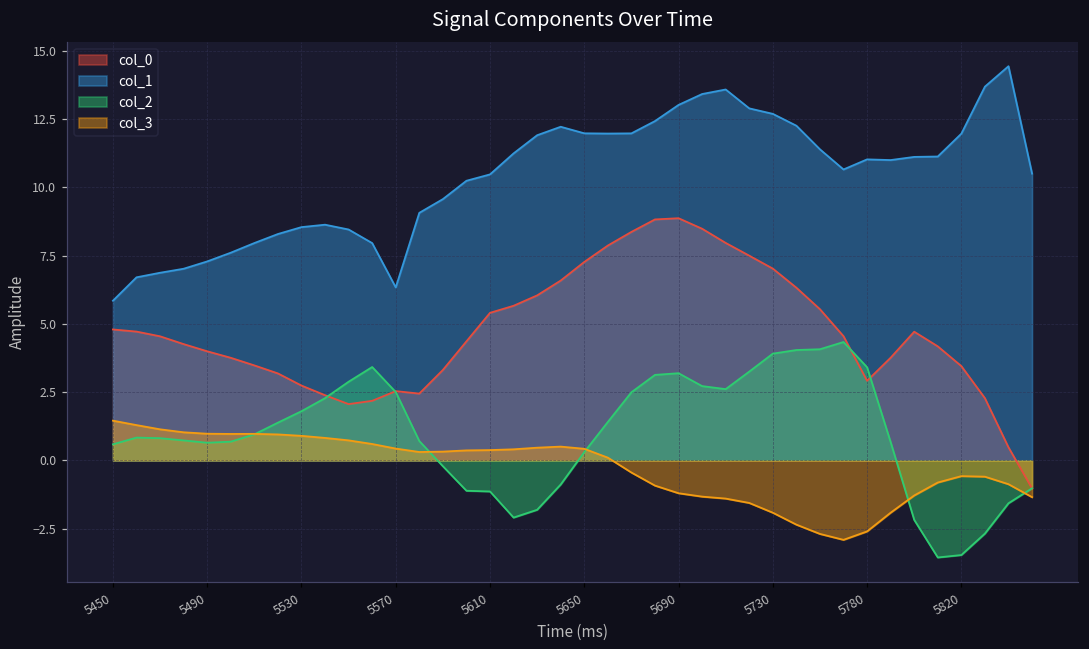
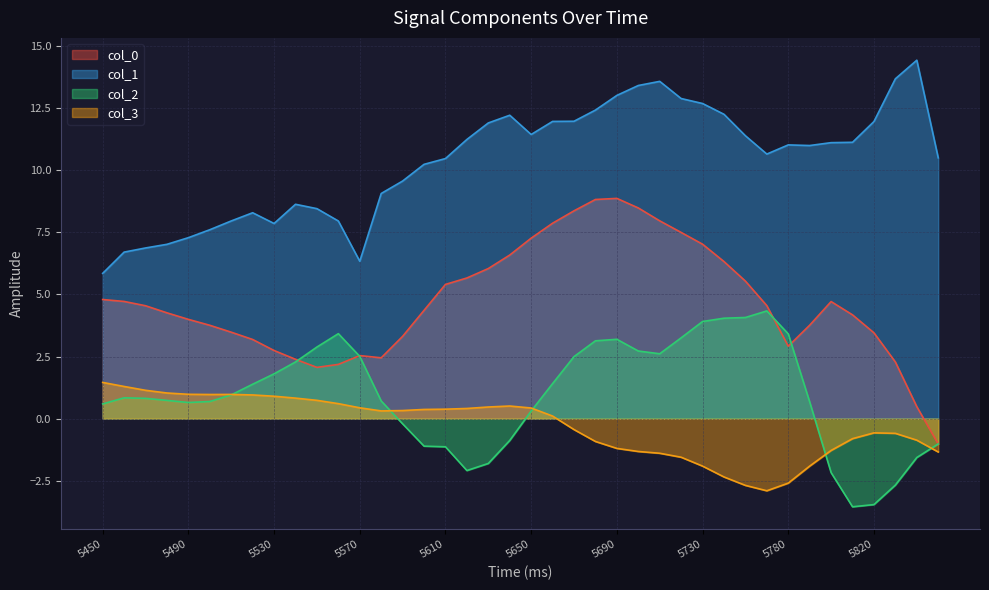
  {
    "col_1": {
      "5450": 5.8,
      "5490": 7.3,
-     "5530": 8.5,
+     "5530": 7.9,
      "5570": 6.3,
      "5610": 10.5,
-     "5650": 12.0,
+     "5650": 11.4,
      "5690": 13.0,
      "5730": 12.7,
      "5780": 11.0,
      "5820": 12.0
    }
  }
